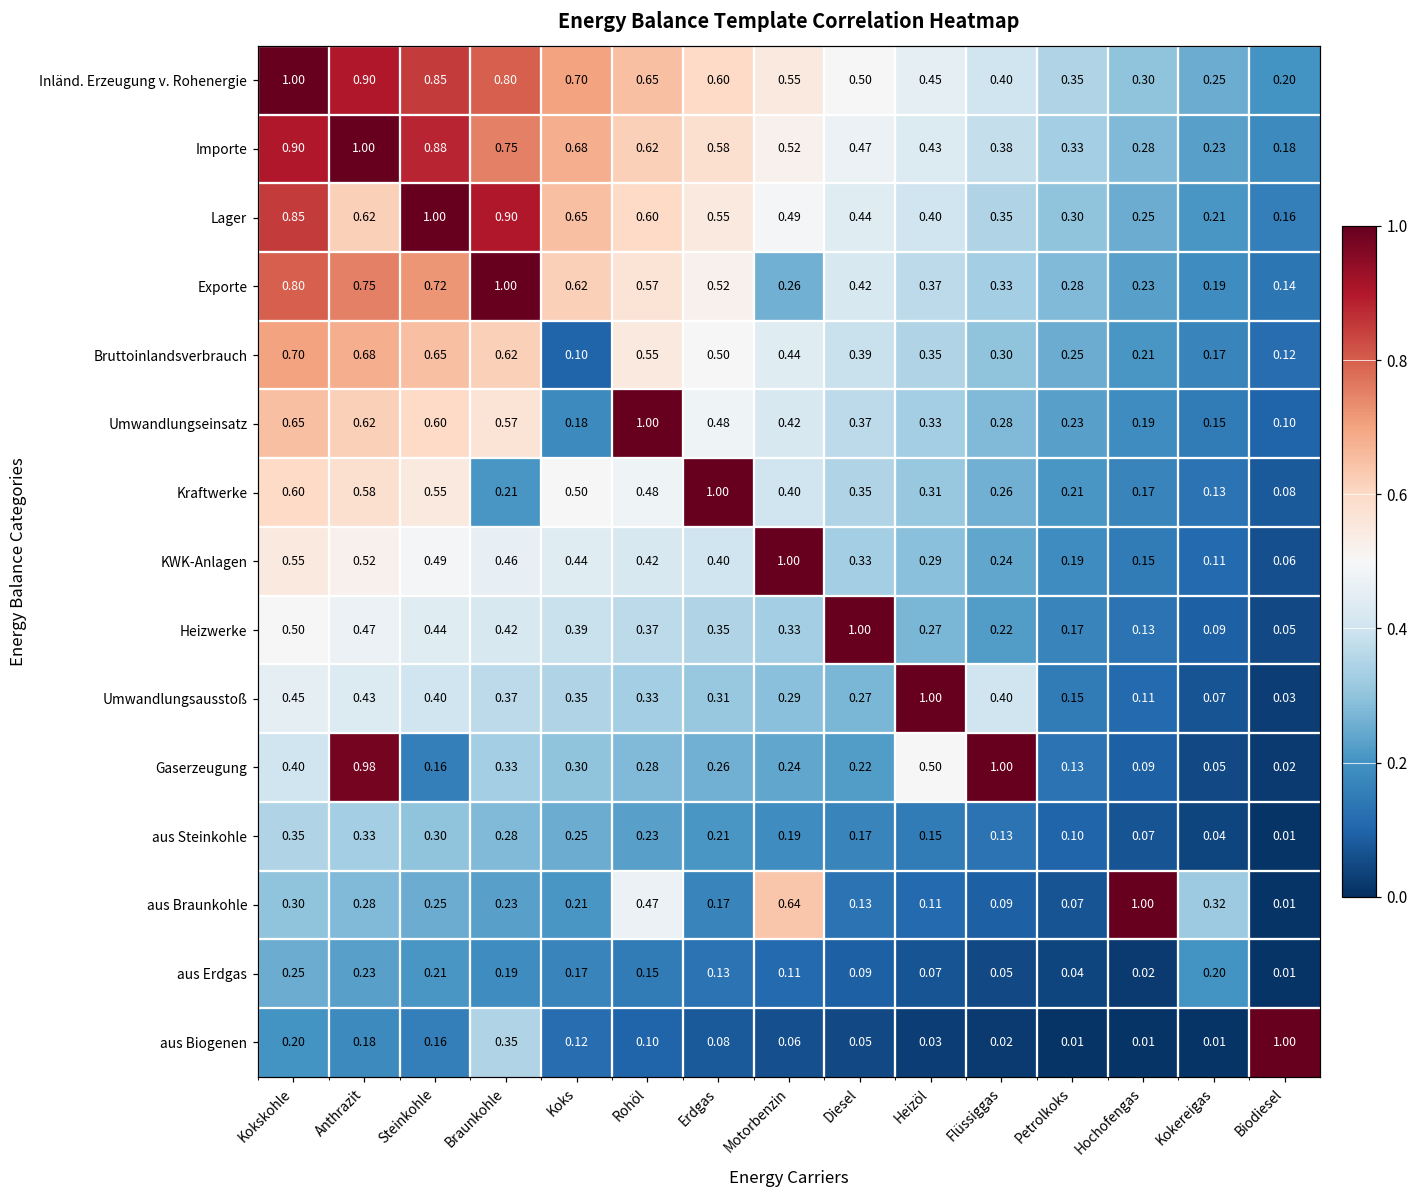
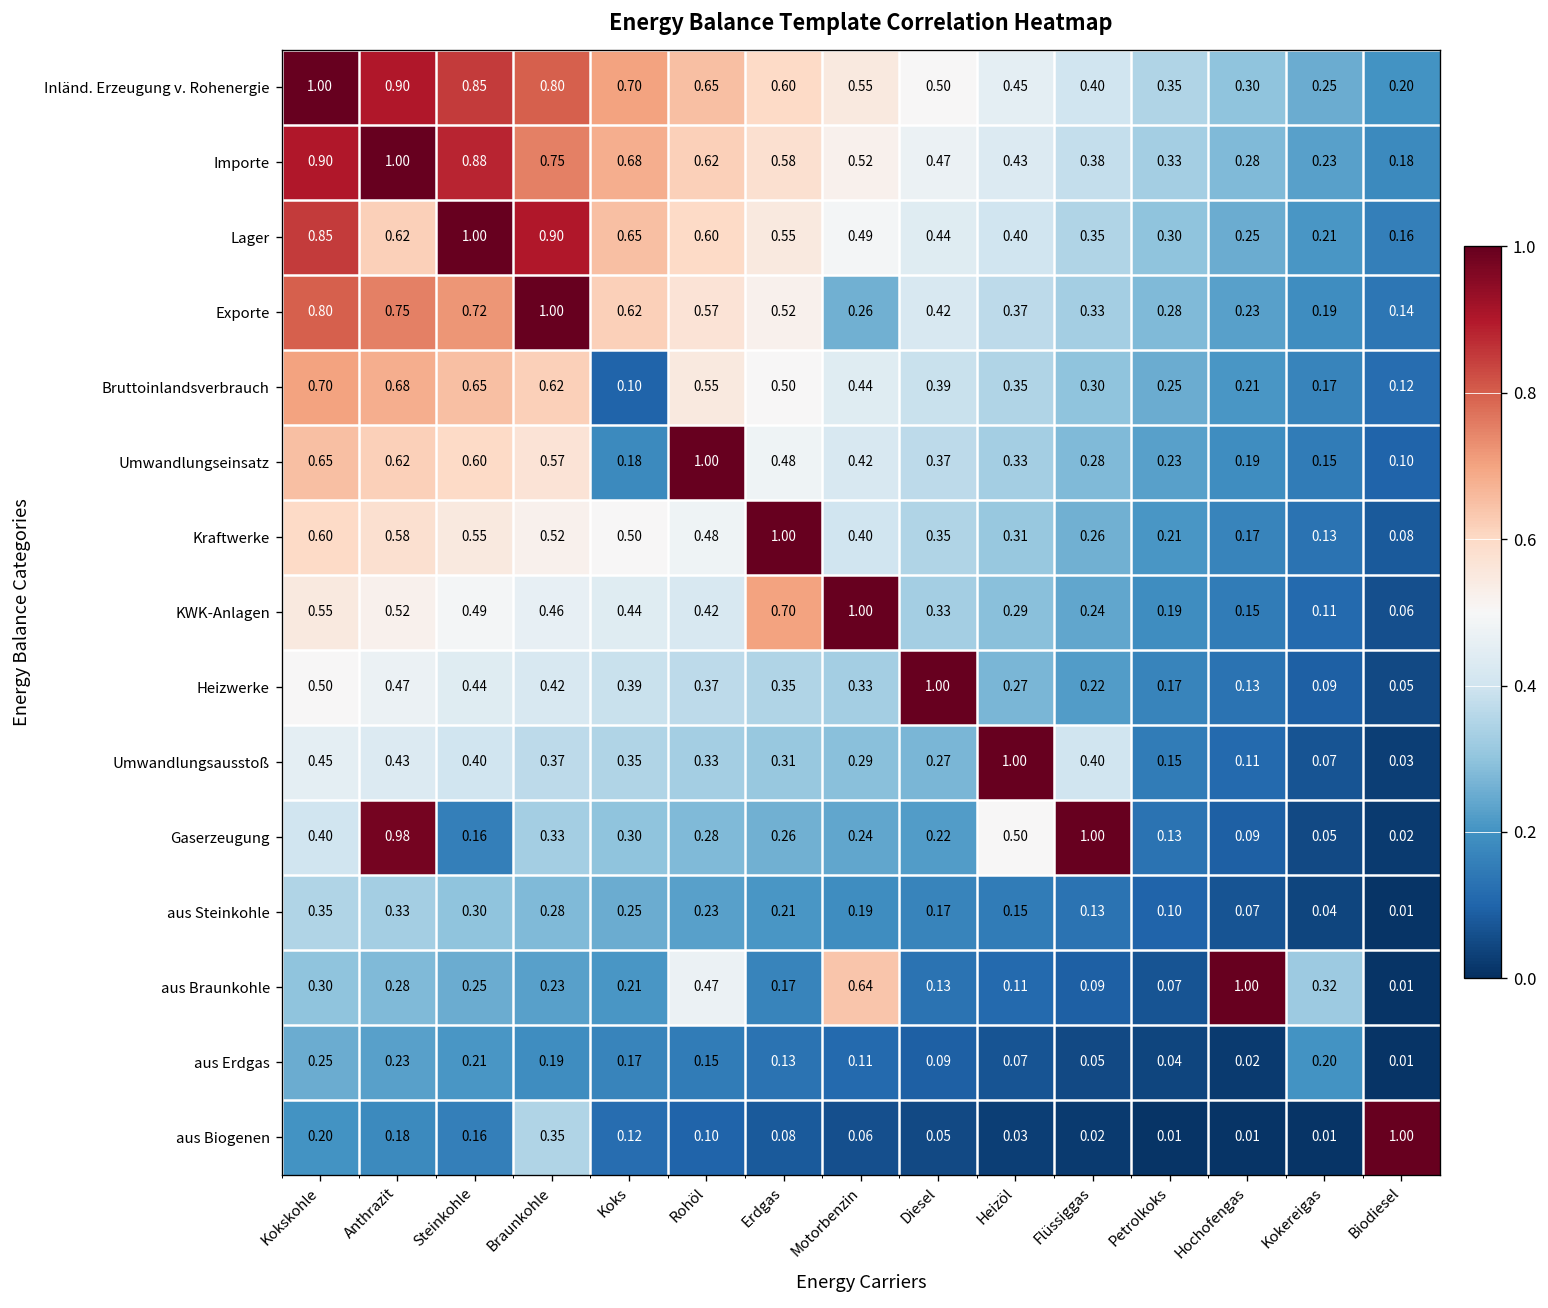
  {
    "Kraftwerke": {
      "Kokskohle": 0.60,
      "Anthrazit": 0.58,
      "Steinkohle": 0.55,
-     "Braunkohle": 0.21,
+     "Braunkohle": 0.52,
      "Koks": 0.50,
      "Rohöl": 0.48,
      "Erdgas": 1.00,
      "Motorbenzin": 0.40,
      "Diesel": 0.35,
      "Heizöl": 0.31,
      "Flüssiggas": 0.26,
      "Petrolkoks": 0.21,
      "Hochofengas": 0.17,
      "Kokereigas": 0.13,
      "Biodiesel": 0.08
    },
    "KWK-Anlagen": {
      "Kokskohle": 0.55,
      "Anthrazit": 0.52,
      "Steinkohle": 0.49,
      "Braunkohle": 0.46,
      "Koks": 0.44,
      "Rohöl": 0.42,
-     "Erdgas": 0.40,
+     "Erdgas": 0.70,
      "Motorbenzin": 1.00,
      "Diesel": 0.33,
      "Heizöl": 0.29,
      "Flüssiggas": 0.24,
      "Petrolkoks": 0.19,
      "Hochofengas": 0.15,
      "Kokereigas": 0.11,
      "Biodiesel": 0.06
    }
  }
